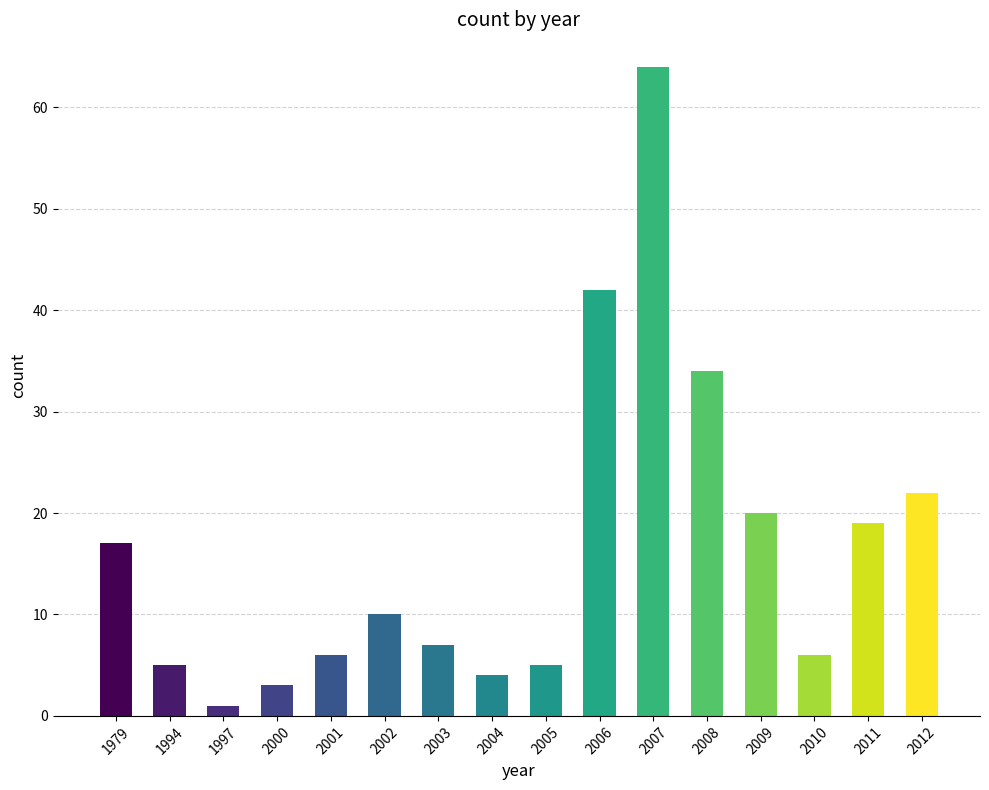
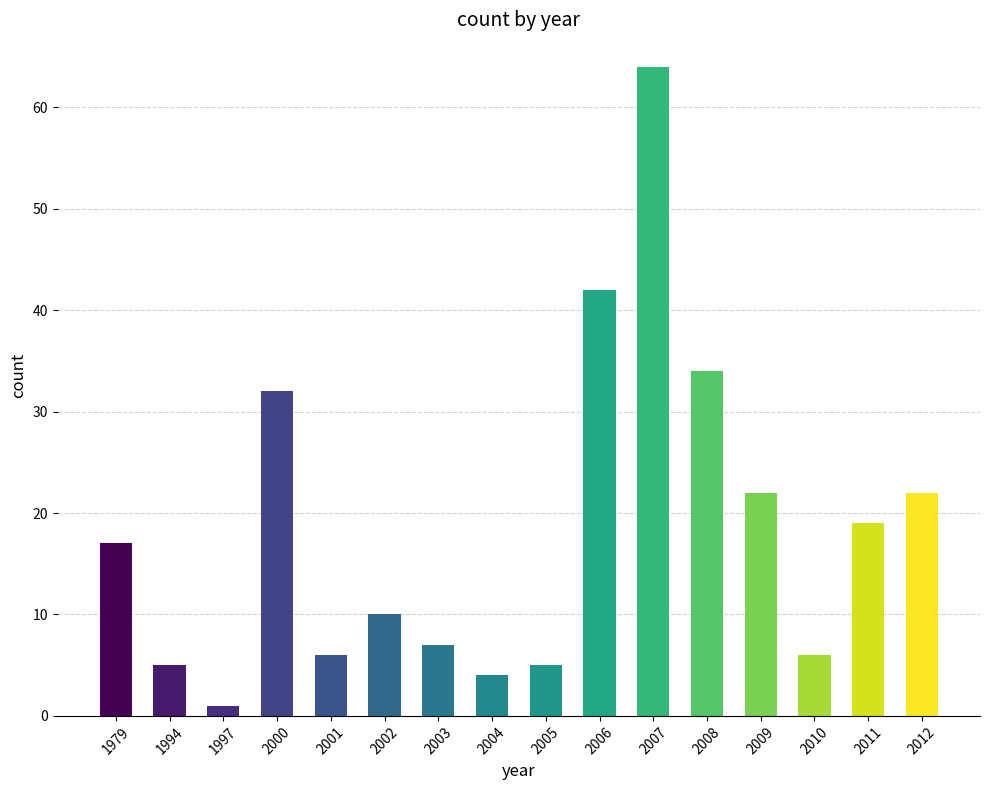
  {
    "1979": 17,
    "1994": 5,
    "1997": 1,
-   "2000": 3,
+   "2000": 32,
    "2001": 6,
    "2002": 10,
    "2003": 7,
    "2004": 4,
    "2005": 5,
    "2006": 42,
    "2007": 64,
    "2008": 34,
-   "2009": 20,
+   "2009": 22,
    "2010": 6,
    "2011": 19,
    "2012": 22
  }
